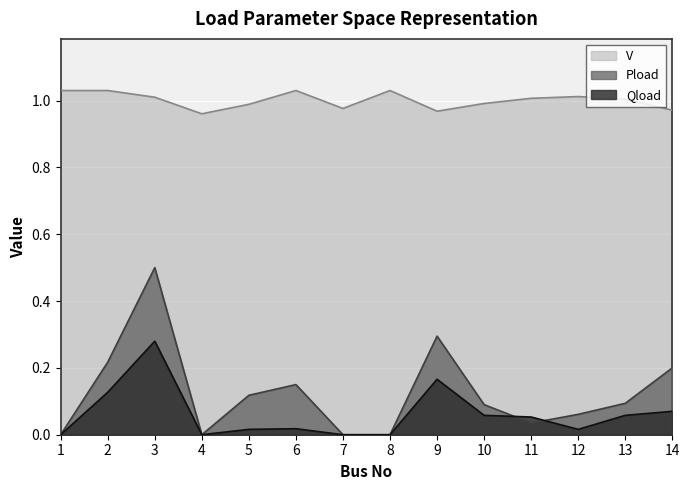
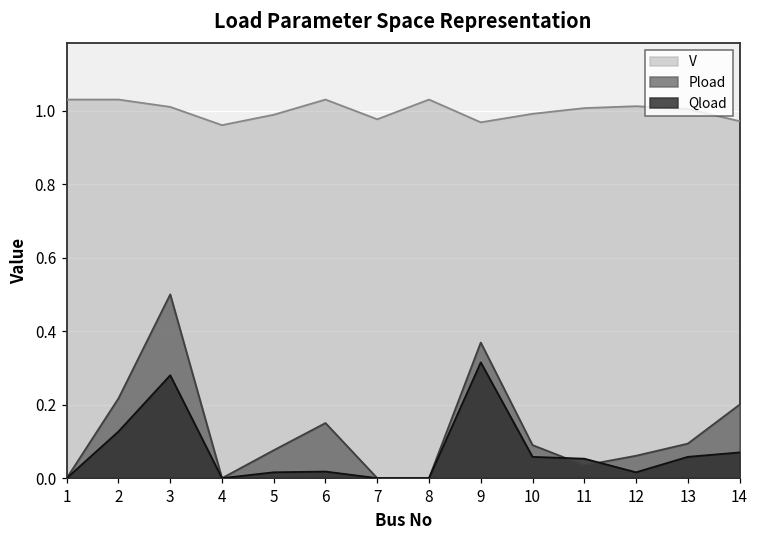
  {
    "V": {
      "1": 1.03,
      "2": 1.03,
      "3": 1.01,
      "4": 0.96,
      "5": 0.99,
      "6": 1.03,
      "7": 0.98,
      "8": 1.03,
      "9": 0.97,
      "10": 0.99,
      "11": 1.01,
      "12": 1.01,
      "14": 0.97
    },
    "Pload": {
      "2": 0.22,
      "3": 0.50,
-     "5": 0.12,
+     "5": 0.08,
      "6": 0.15,
-     "9": 0.30,
+     "9": 0.37,
      "10": 0.09,
      "11": 0.04,
      "12": 0.06,
      "13": 0.09,
      "14": 0.20
    },
    "Qload": {
      "2": 0.13,
      "3": 0.28,
      "5": 0.02,
      "6": 0.02,
-     "9": 0.17,
+     "9": 0.32,
      "10": 0.06,
      "11": 0.05,
      "12": 0.02,
      "13": 0.06,
      "14": 0.07
    }
  }
